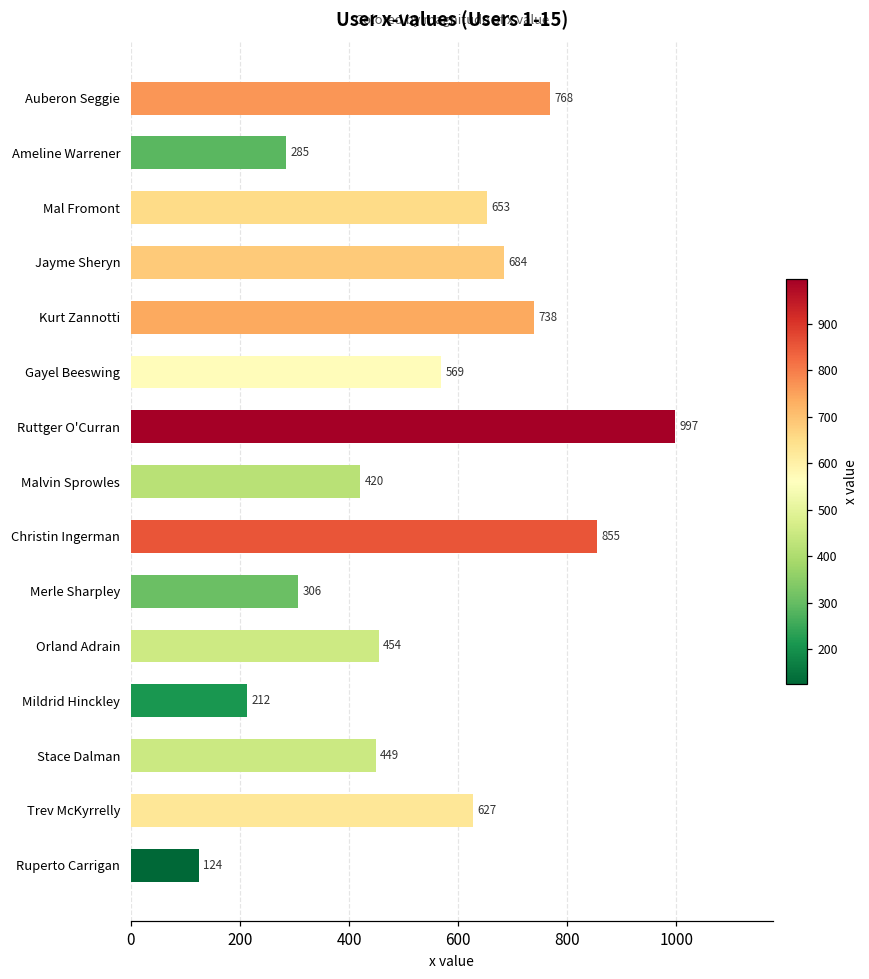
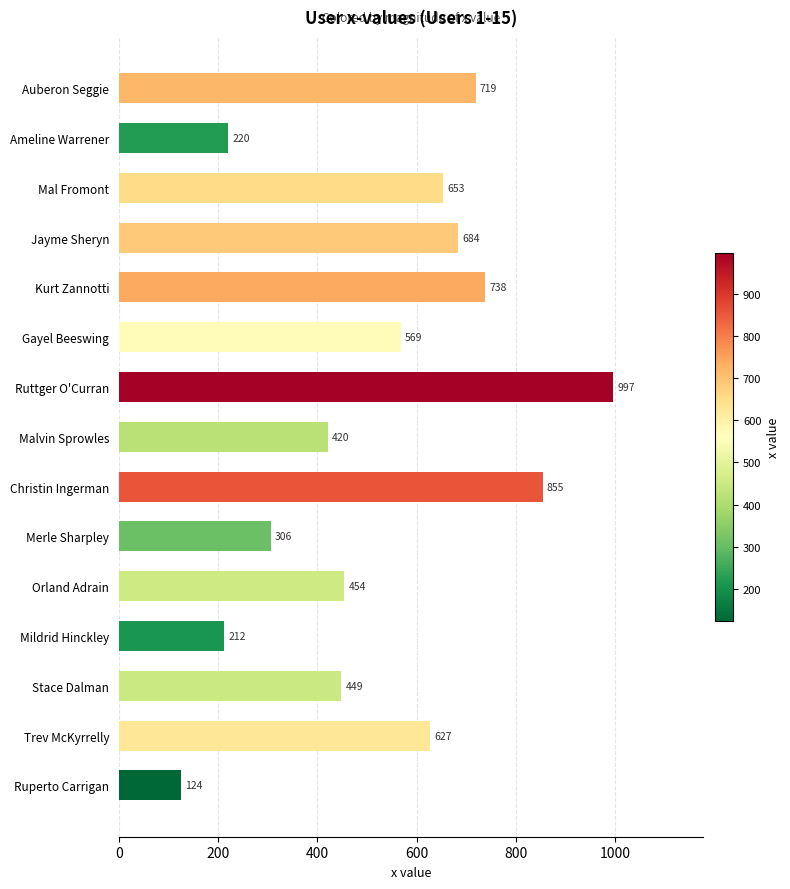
  {
-   "Auberon Seggie": 768,
-   "Ameline Warrener": 285,
+   "Auberon Seggie": 719,
+   "Ameline Warrener": 220,
    "Mal Fromont": 653,
    "Jayme Sheryn": 684,
    "Kurt Zannotti": 738,
    "Gayel Beeswing": 569,
    "Ruttger O'Curran": 997,
    "Malvin Sprowles": 420,
    "Christin Ingerman": 855,
    "Merle Sharpley": 306,
    "Orland Adrain": 454,
    "Mildrid Hinckley": 212,
    "Stace Dalman": 449,
    "Trev McKyrrelly": 627,
    "Ruperto Carrigan": 124
  }
